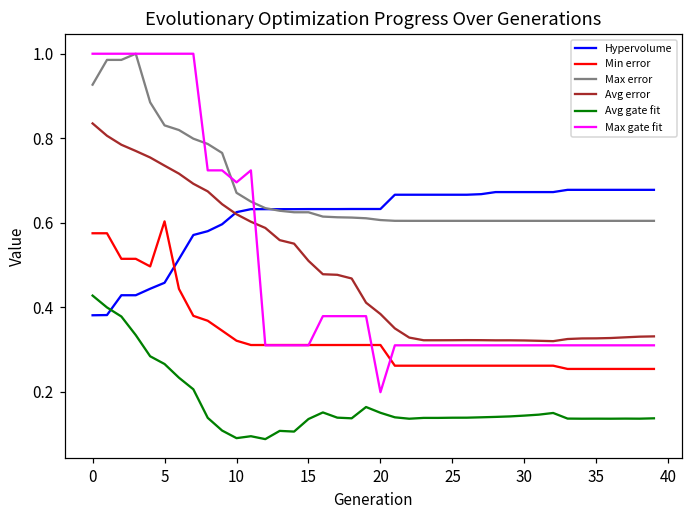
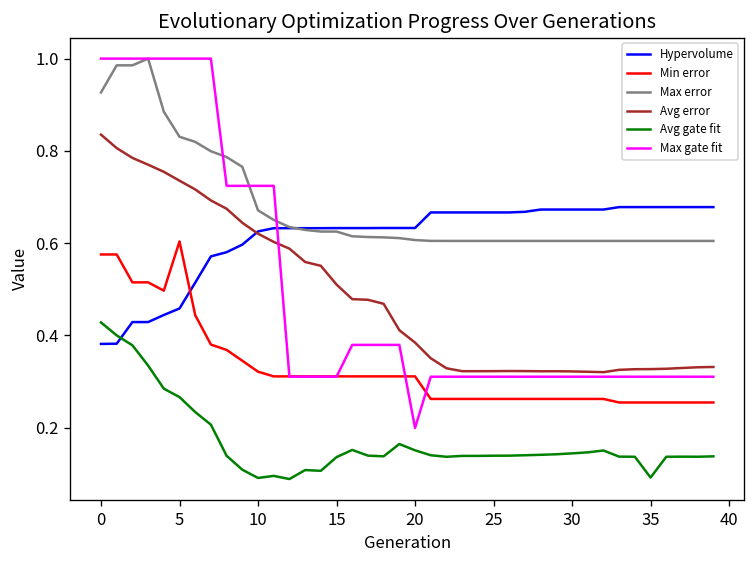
  {
    "Hypervolume": {
      "0": 0.38,
      "5": 0.46,
      "15": 0.63,
      "20": 0.63,
      "25": 0.67,
      "30": 0.67,
      "35": 0.68
    },
    "Min error": {
      "0": 0.58,
      "5": 0.60,
      "10": 0.32,
      "20": 0.31,
      "25": 0.26,
      "30": 0.26,
      "35": 0.25
    },
    "Max error": {
      "0": 0.93,
      "5": 0.83,
      "10": 0.67,
      "15": 0.63,
      "20": 0.61,
      "25": 0.60,
      "30": 0.60,
      "35": 0.60
    },
    "Avg error": {
      "0": 0.84,
      "5": 0.74,
      "15": 0.51,
      "20": 0.38,
      "25": 0.32,
      "30": 0.32,
      "35": 0.33
    },
    "Avg gate fit": {
      "0": 0.43,
      "5": 0.27,
      "10": 0.09,
      "15": 0.14,
      "20": 0.15,
      "25": 0.14,
      "30": 0.14,
-     "35": 0.14
+     "35": 0.09
    },
    "Max gate fit": {
      "0": 1.00,
      "5": 1.00,
-     "10": 0.70,
+     "10": 0.72,
      "20": 0.20,
      "25": 0.31,
      "30": 0.31,
      "35": 0.31
    }
  }
